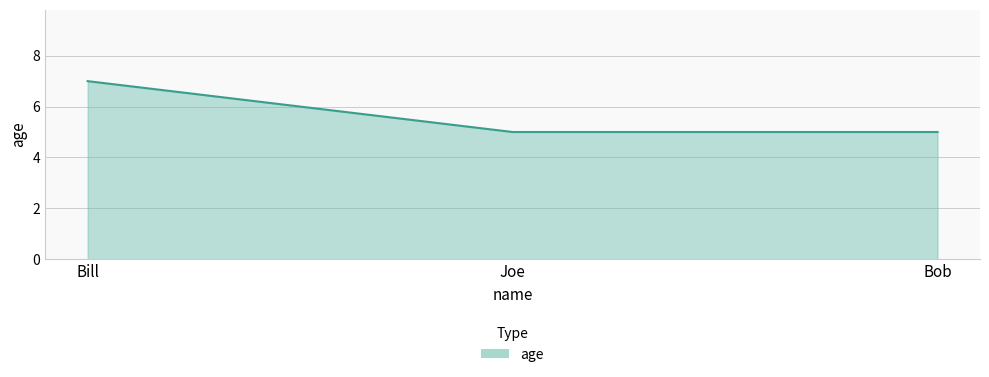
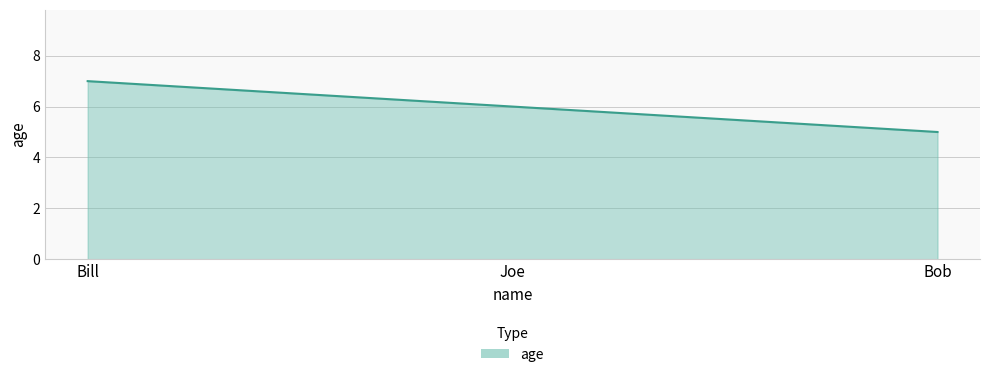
  {
    "Bill": 7,
-   "Joe": 5,
+   "Joe": 6,
    "Bob": 5
  }
